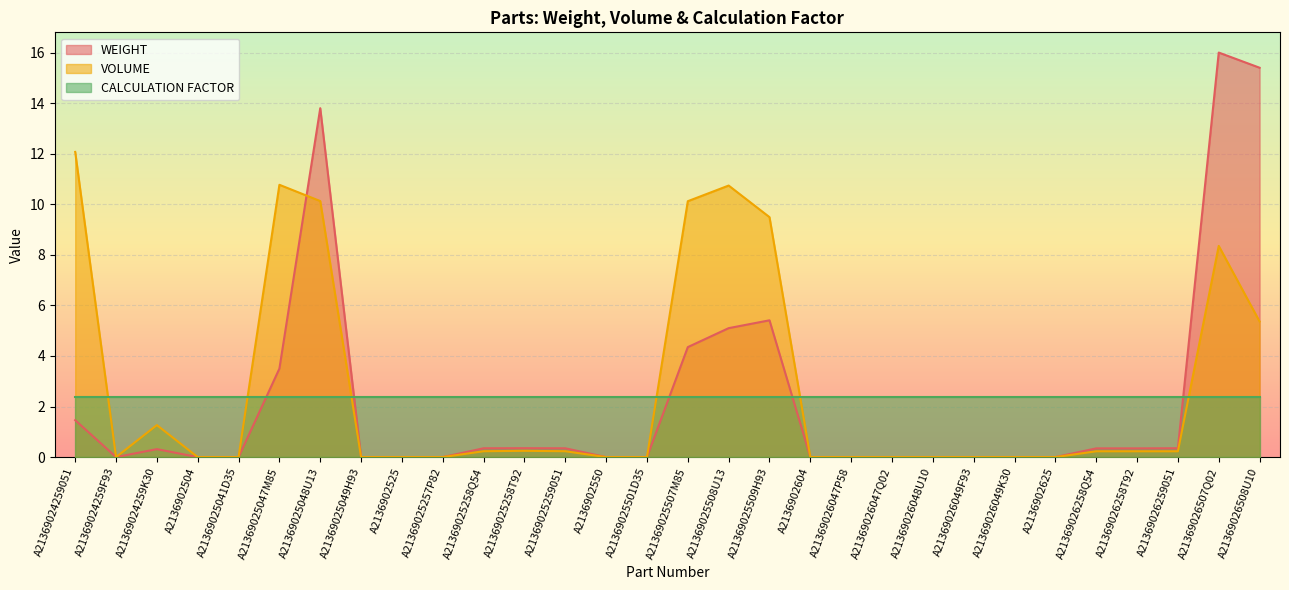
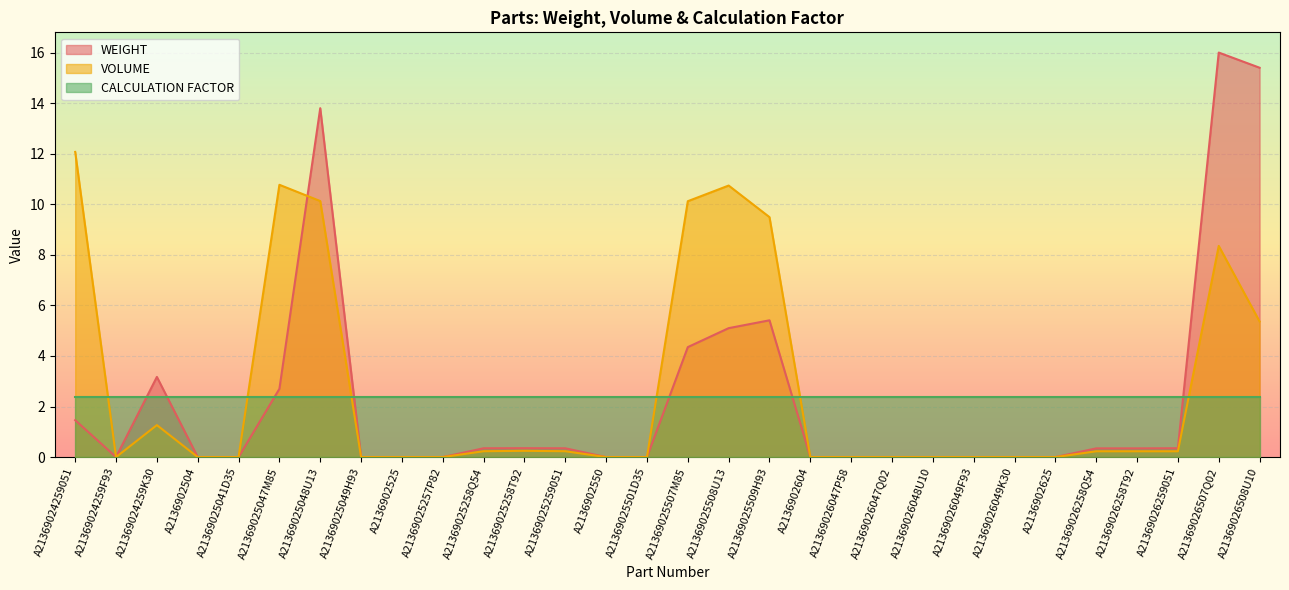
  {
    "WEIGHT": {
      "A21369024259051": 1.5,
-     "A21369024259K30": 0.3,
-     "A21369025047M85": 3.5,
+     "A21369024259K30": 3.2,
+     "A21369025047M85": 2.7,
      "A21369025048U13": 13.8,
      "A21369025258Q54": 0.3,
      "A21369025258T92": 0.4,
      "A21369025259051": 0.3,
      "A21369025507M85": 4.4,
      "A21369025508U13": 5.1,
      "A21369025509H93": 5.4,
      "A21369026258Q54": 0.3,
      "A21369026258T92": 0.3,
      "A21369026259051": 0.4,
      "A21369026507Q02": 16.0,
      "A21369026508U10": 15.4
    },
    "VOLUME": {
      "A21369024259051": 12.1,
      "A21369024259K30": 1.3,
      "A21369025047M85": 10.8,
      "A21369025048U13": 10.1,
      "A21369025258Q54": 0.2,
      "A21369025258T92": 0.2,
      "A21369025259051": 0.2,
      "A21369025507M85": 10.1,
      "A21369025508U13": 10.7,
      "A21369025509H93": 9.5,
      "A21369026258Q54": 0.2,
      "A21369026258T92": 0.2,
      "A21369026259051": 0.2,
      "A21369026507Q02": 8.4,
      "A21369026508U10": 5.4
    },
    "CALCULATION FACTOR": {
      "A21369024259051": 2.4,
      "A21369024259F93": 2.4,
      "A21369024259K30": 2.4,
      "A2136902504": 2.4,
      "A21369025041D35": 2.4,
      "A21369025047M85": 2.4,
      "A21369025048U13": 2.4,
      "A21369025049H93": 2.4,
      "A2136902525": 2.4,
      "A21369025257P82": 2.4,
      "A21369025258Q54": 2.4,
      "A21369025258T92": 2.4,
      "A21369025259051": 2.4,
      "A2136902550": 2.4,
      "A21369025501D35": 2.4,
      "A21369025507M85": 2.4,
      "A21369025508U13": 2.4,
      "A21369025509H93": 2.4,
      "A2136902604": 2.4,
      "A21369026047P58": 2.4,
      "A21369026047Q02": 2.4,
      "A21369026048U10": 2.4,
      "A21369026049F93": 2.4,
      "A21369026049K30": 2.4,
      "A2136902625": 2.4,
      "A21369026258Q54": 2.4,
      "A21369026258T92": 2.4,
      "A21369026259051": 2.4,
      "A21369026507Q02": 2.4,
      "A21369026508U10": 2.4
    }
  }
